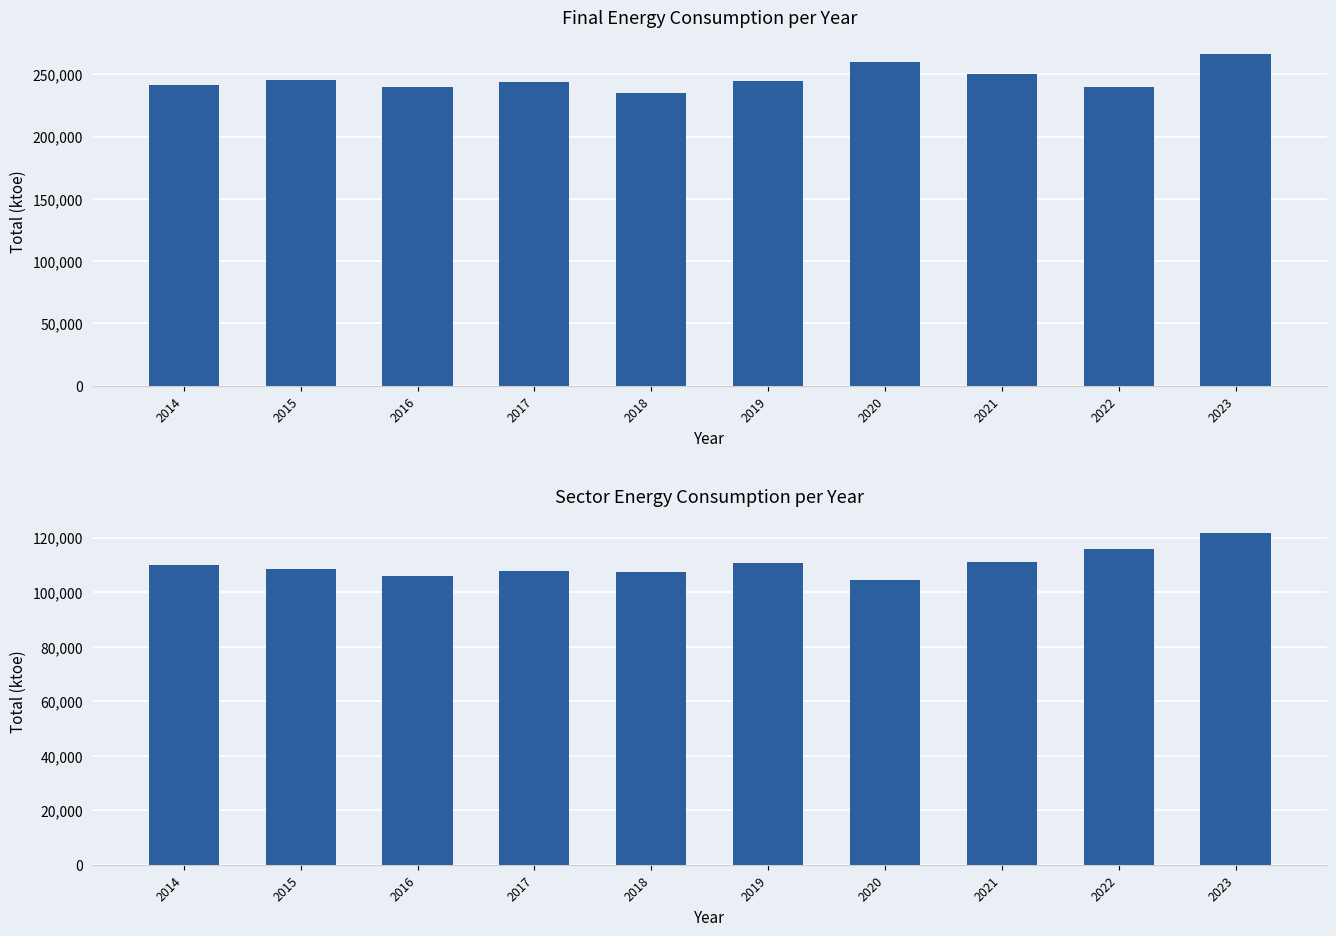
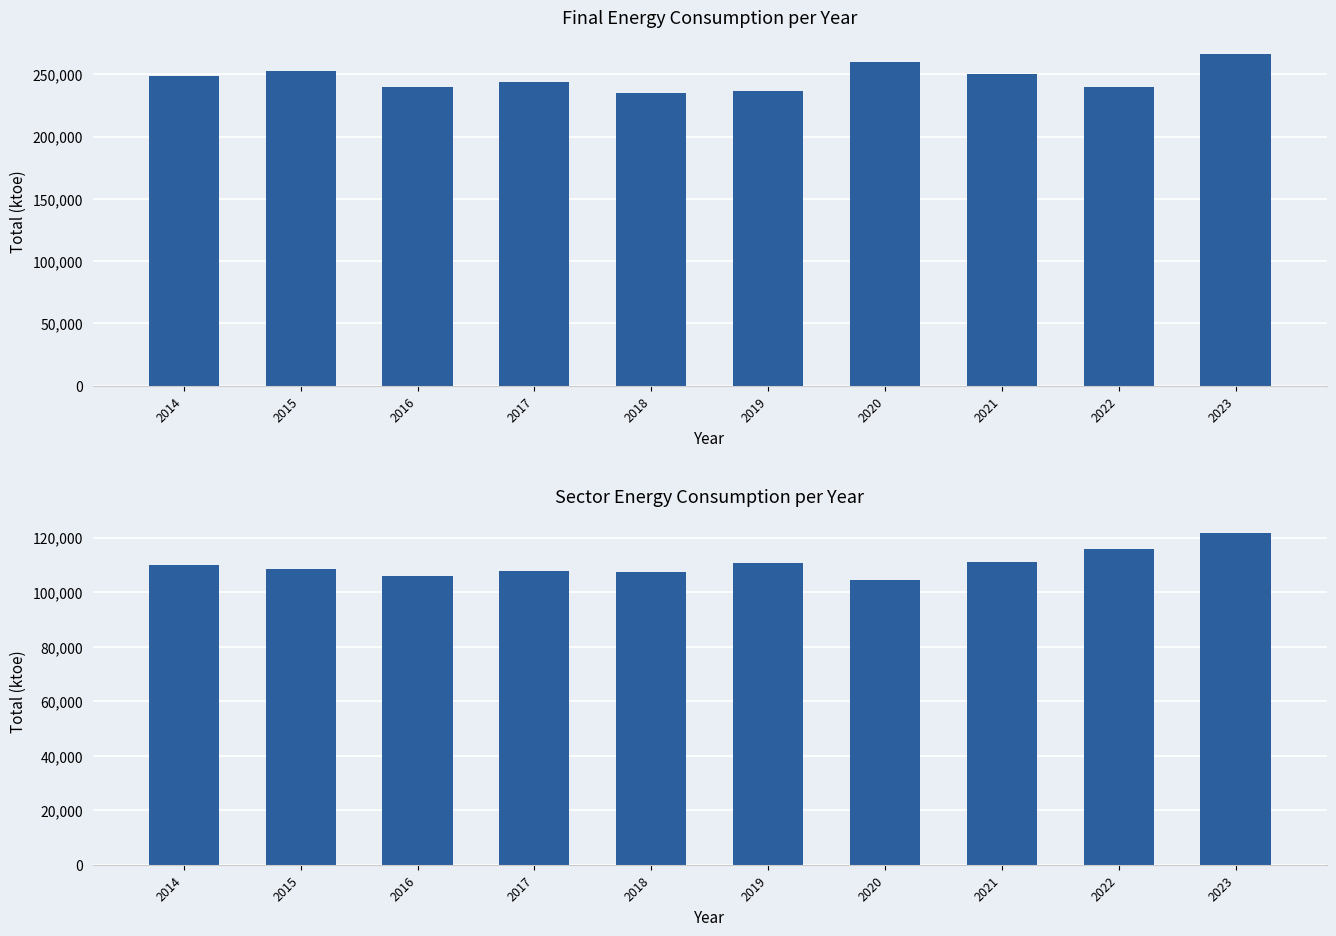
  {
    "Final Energy Consumption per Year": {
-     "2014": "241,000",
-     "2015": "245,000",
+     "2014": "249,000",
+     "2015": "253,000",
      "2016": "240,000",
      "2017": "244,000",
      "2018": "235,000",
-     "2019": "245,000",
+     "2019": "236,000",
      "2020": "260,000",
      "2021": "251,000",
      "2022": "240,000",
      "2023": "266,000"
    },
    "Sector Energy Consumption per Year": {
      "2014": "110,000",
      "2015": "108,000",
      "2016": "106,000",
      "2017": "108,000",
      "2018": "107,000",
      "2019": "111,000",
      "2020": "104,000",
      "2021": "111,000",
      "2022": "116,000",
      "2023": "122,000"
    }
  }
